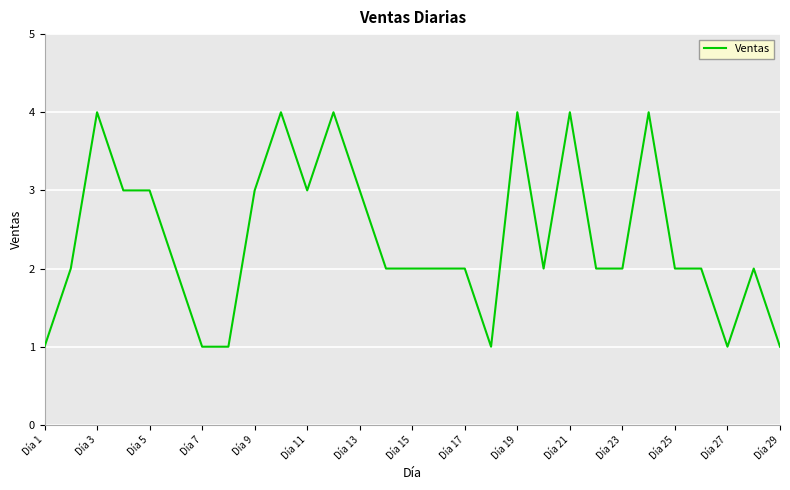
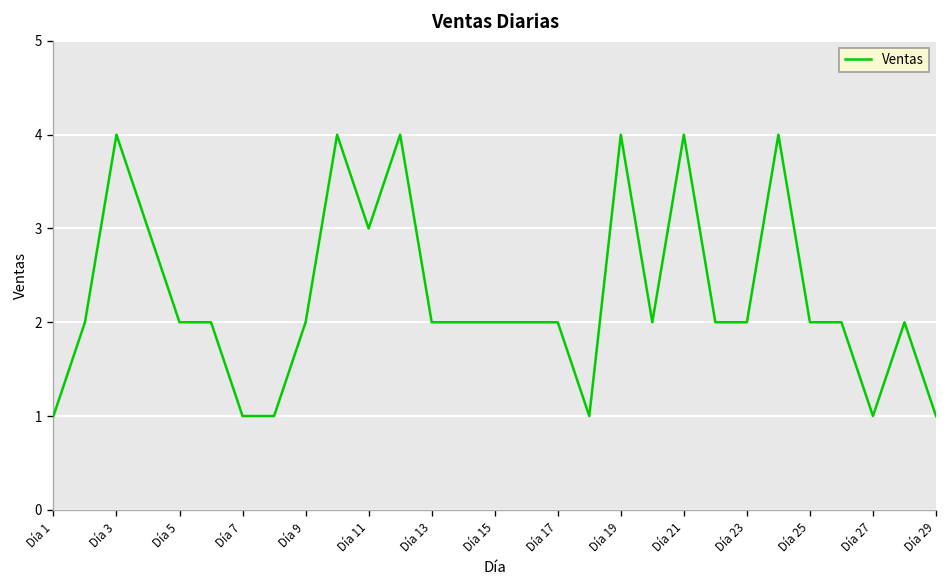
  {
    "Día 1": 1,
    "Día 3": 4,
-   "Día 5": 3,
+   "Día 5": 2,
    "Día 7": 1,
-   "Día 9": 3,
+   "Día 9": 2,
    "Día 11": 3,
-   "Día 13": 3,
+   "Día 13": 2,
    "Día 15": 2,
    "Día 17": 2,
    "Día 19": 4,
    "Día 21": 4,
    "Día 23": 2,
    "Día 25": 2,
    "Día 27": 1,
    "Día 29": 1
  }
